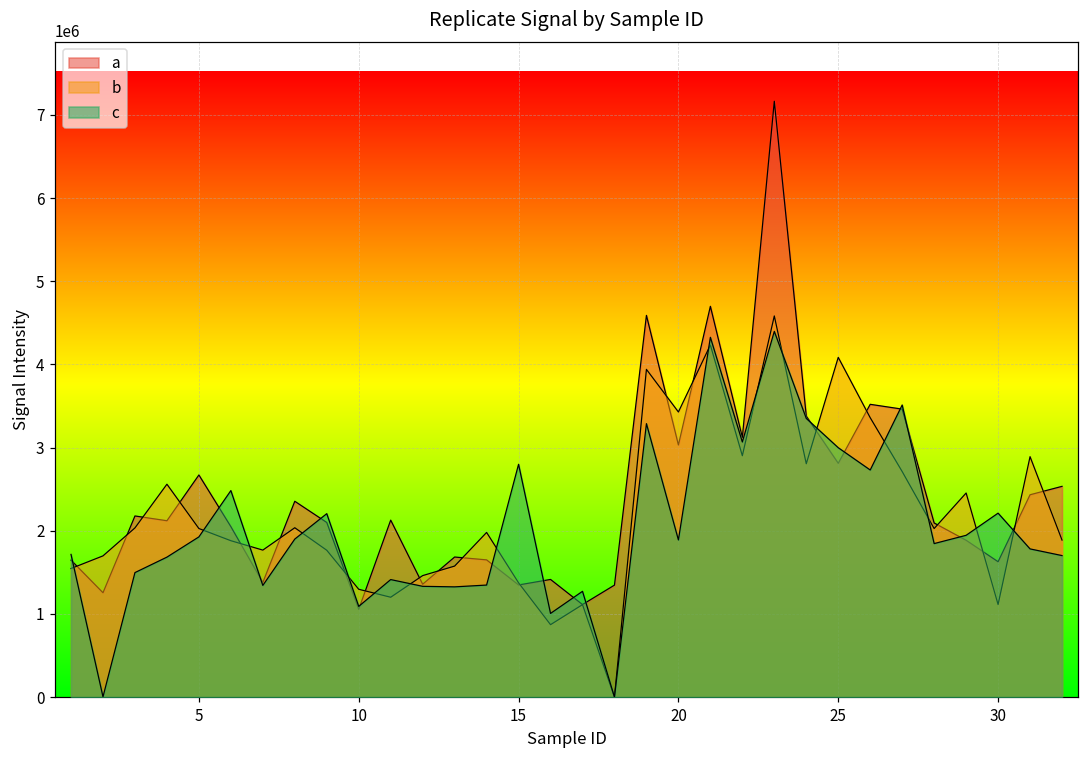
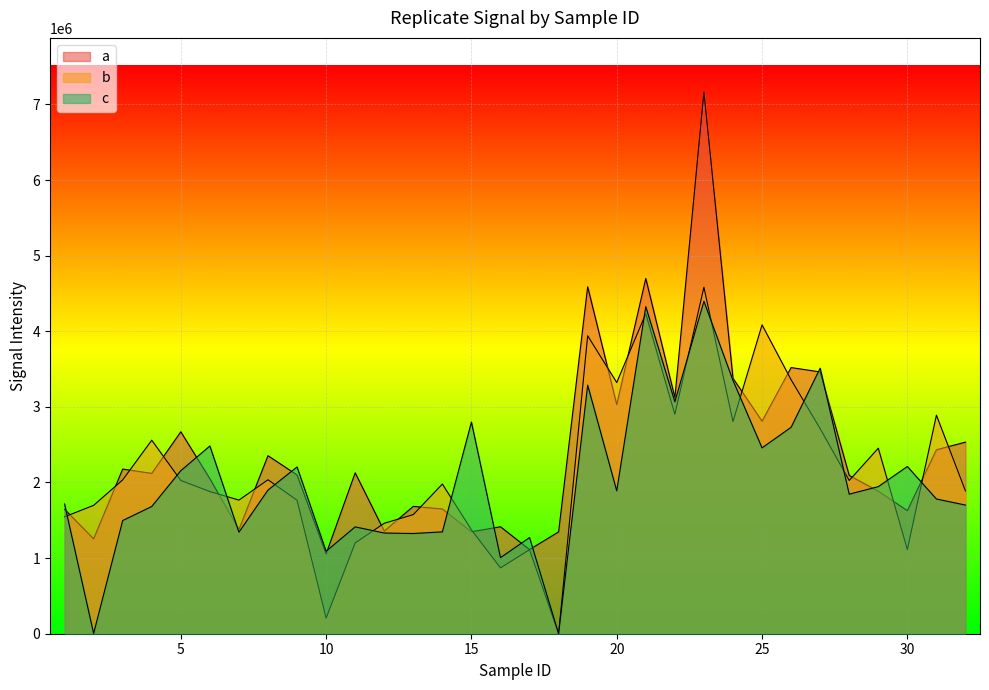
  {
    "a": {
      "5": 2700000,
      "10": 1100000,
      "20": 3000000,
      "25": 2800000,
      "30": 1600000
    },
    "b": {
      "5": 2000000,
-     "10": 1300000,
-     "20": 3400000,
+     "10": 200000,
+     "20": 3300000,
      "25": 4100000,
      "30": 1100000
    },
    "c": {
-     "5": 1900000,
+     "5": 2200000,
      "10": 1100000,
      "15": 2800000,
      "20": 1900000,
-     "25": 3000000,
+     "25": 2500000,
      "30": 2200000
    }
  }
